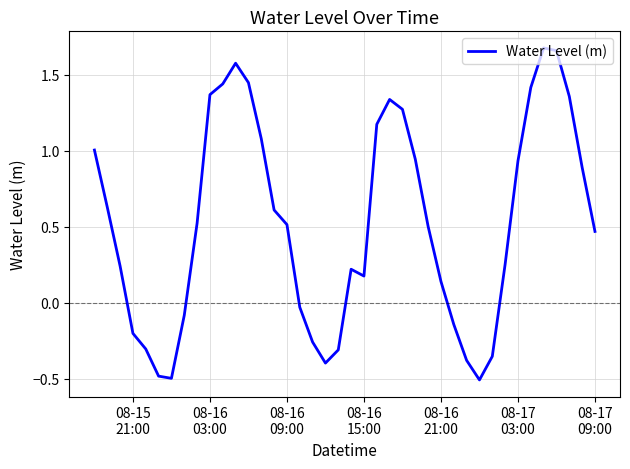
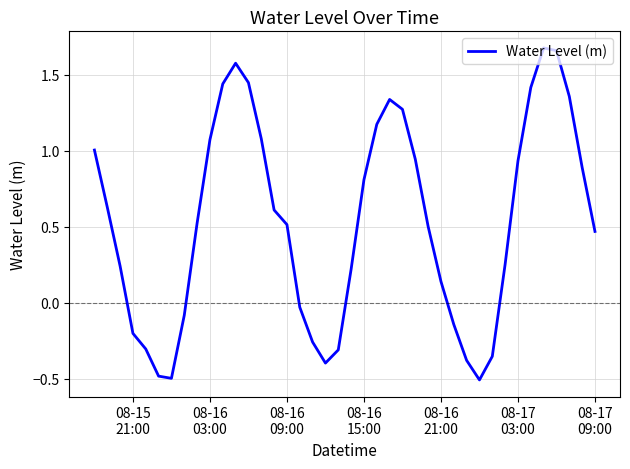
  {
    "08-15 21:00": -0.20,
-   "08-16 03:00": 1.37,
+   "08-16 03:00": 1.07,
    "08-16 09:00": 0.51,
-   "08-16 15:00": 0.18,
+   "08-16 15:00": 0.81,
    "08-16 21:00": 0.14,
    "08-17 03:00": 0.93,
    "08-17 09:00": 0.47
  }
